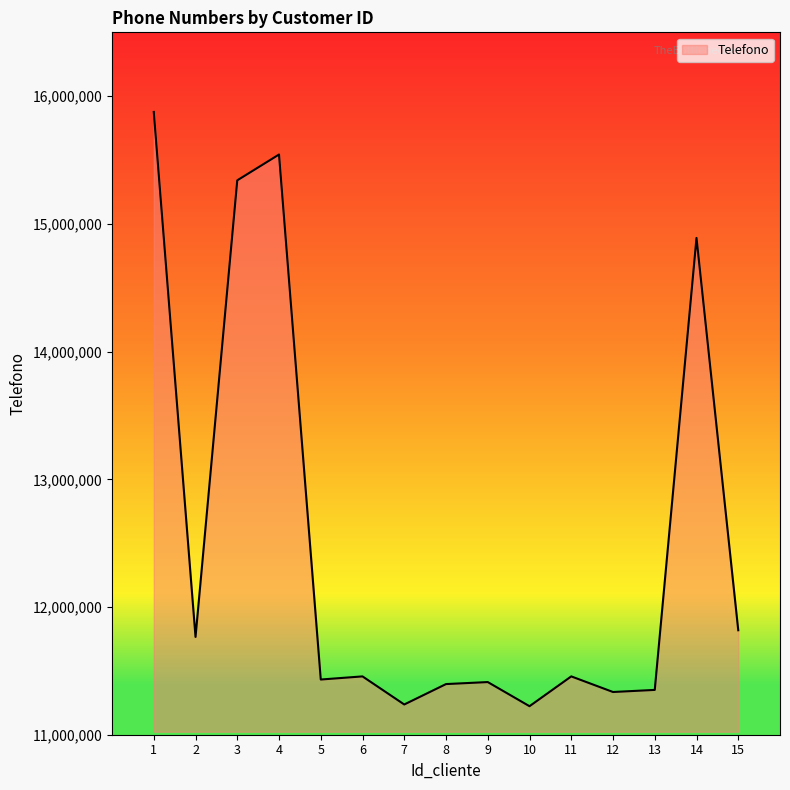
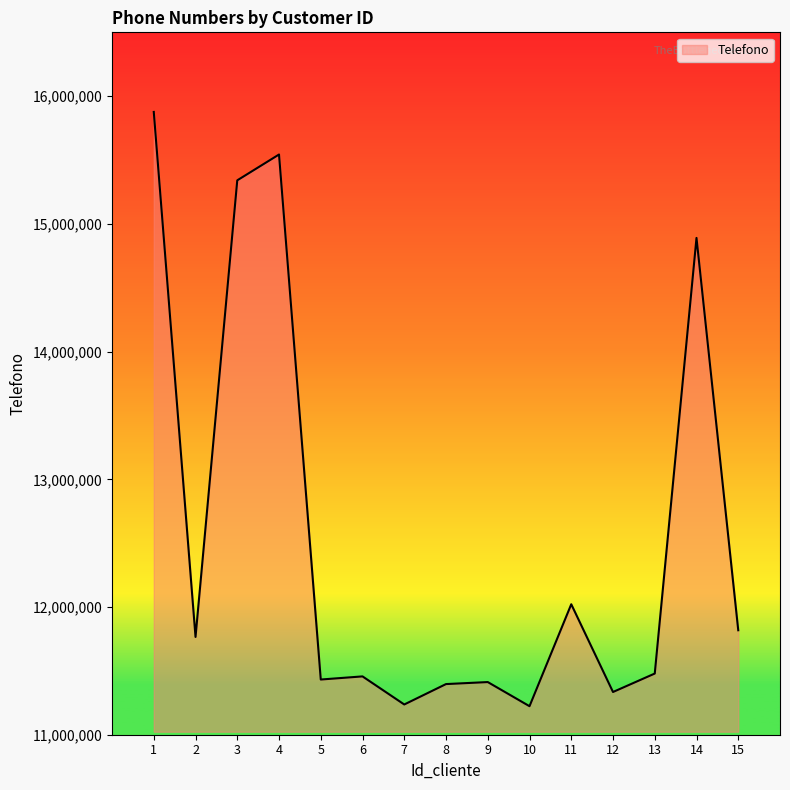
  {
    "1": "15,880,000",
    "2": "11,770,000",
    "3": "15,340,000",
    "4": "15,540,000",
    "5": "11,430,000",
    "6": "11,460,000",
    "7": "11,240,000",
    "8": "11,400,000",
    "9": "11,410,000",
    "10": "11,220,000",
-   "11": "11,460,000",
+   "11": "12,020,000",
    "12": "11,330,000",
-   "13": "11,350,000",
+   "13": "11,480,000",
    "14": "14,890,000",
    "15": "11,820,000"
  }
